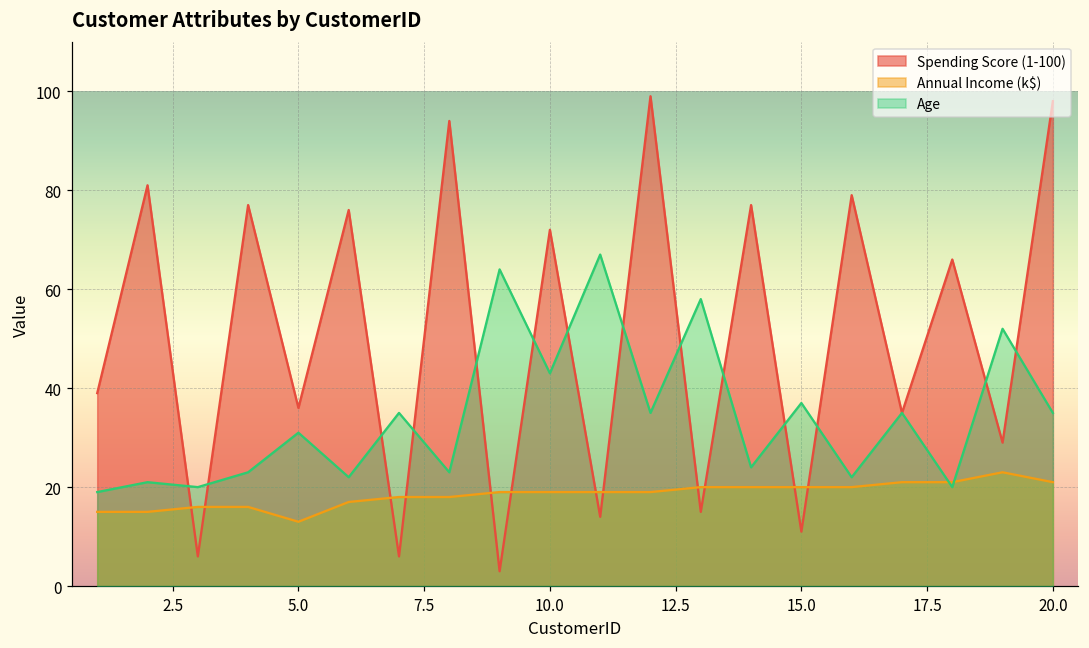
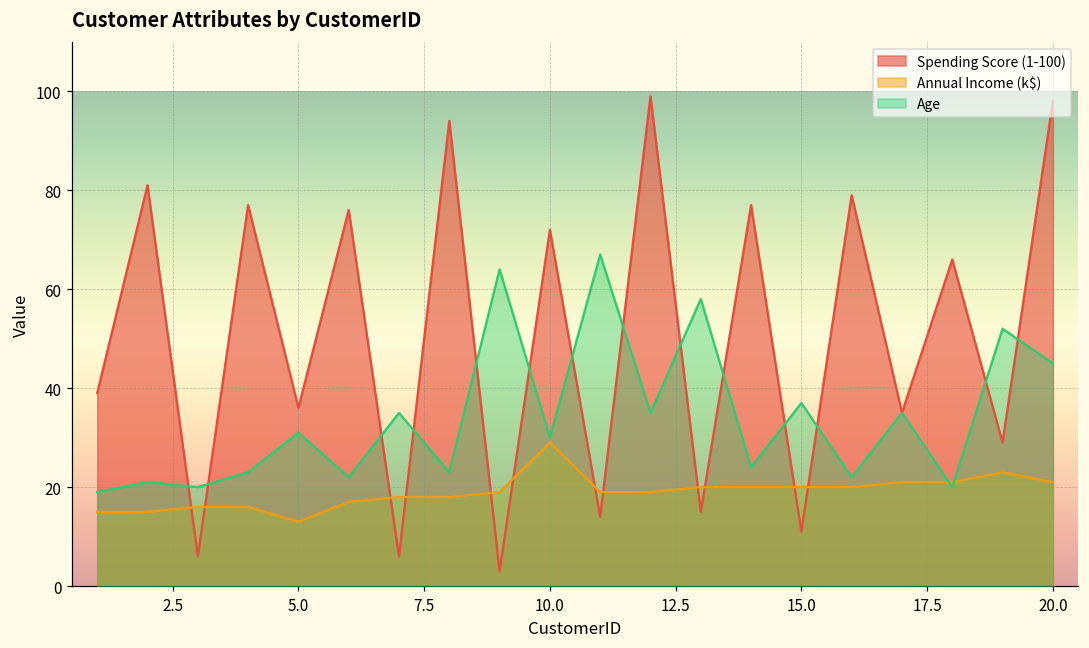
  {
    "Spending Score (1-100)": {
      "5.0": 36,
      "10.0": 72,
      "15.0": 11
    },
    "Annual Income (k$)": {
      "5.0": 13,
-     "10.0": 19,
+     "10.0": 29,
      "15.0": 20,
      "20.0": 21
    },
    "Age": {
      "5.0": 31,
-     "10.0": 43,
+     "10.0": 30,
      "15.0": 37,
-     "20.0": 35
+     "20.0": 45
    }
  }
